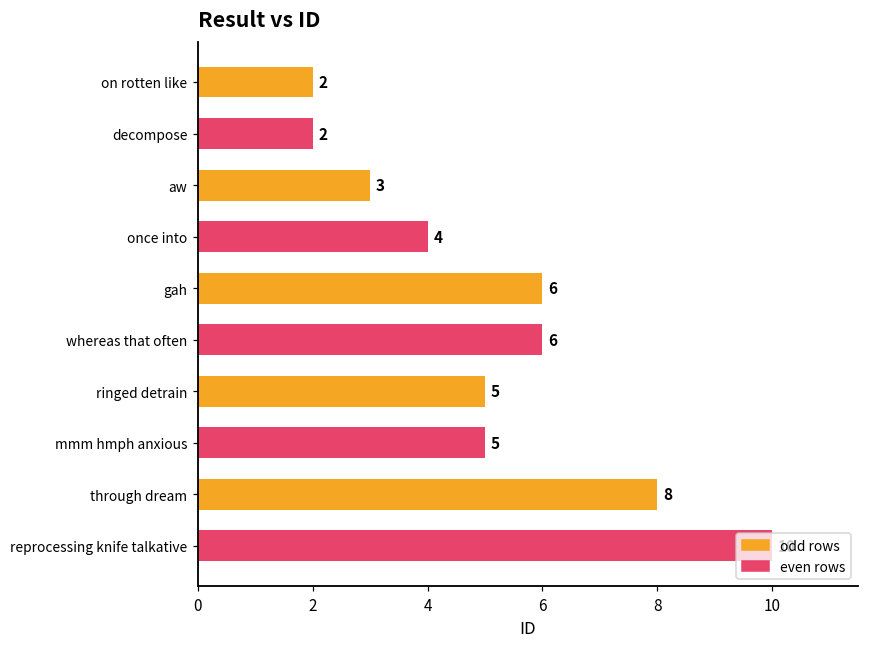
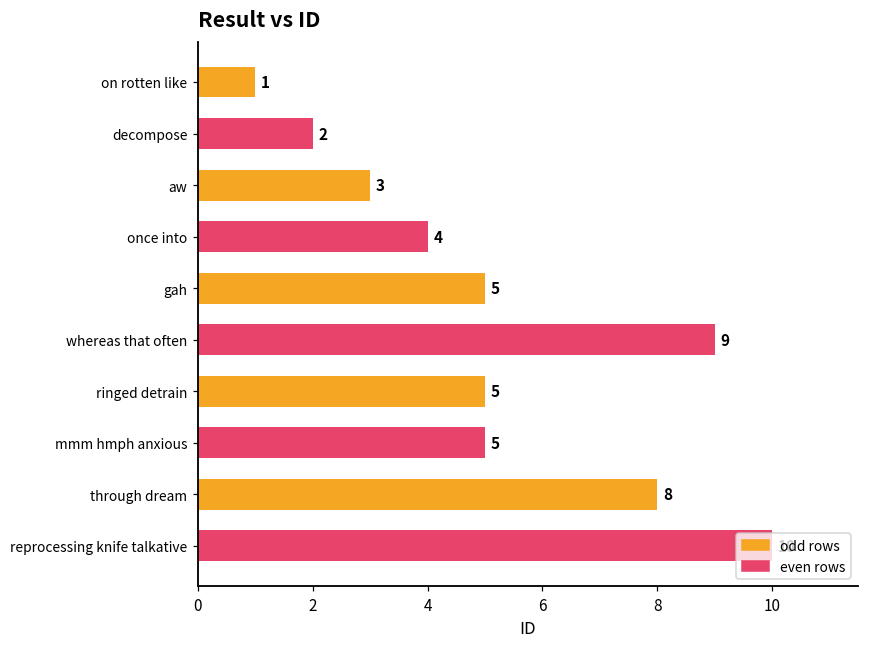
  {
-   "on rotten like": 2,
+   "on rotten like": 1,
    "decompose": 2,
    "aw": 3,
    "once into": 4,
-   "gah": 6,
-   "whereas that often": 6,
+   "gah": 5,
+   "whereas that often": 9,
    "ringed detrain": 5,
    "mmm hmph anxious": 5,
    "through dream": 8
  }
